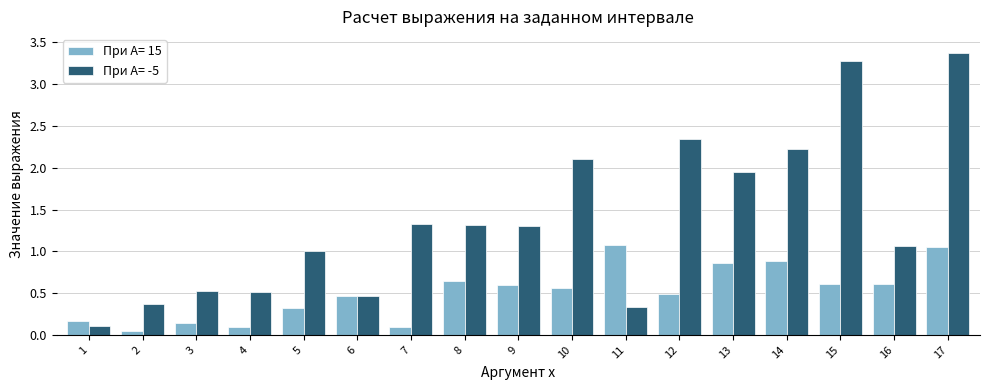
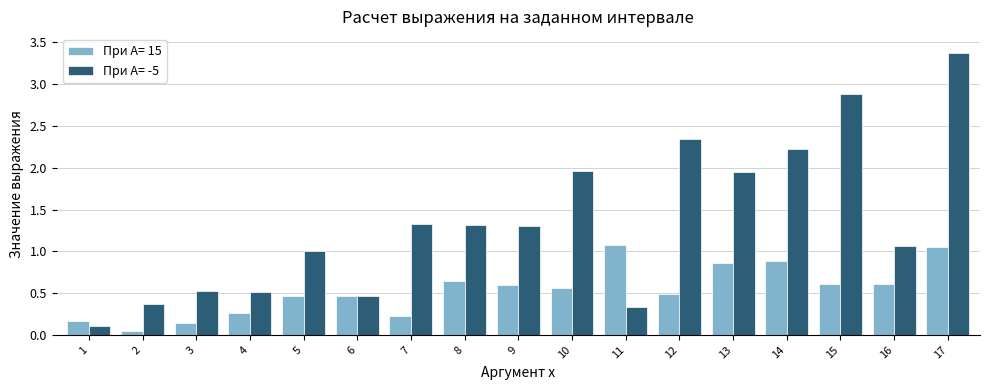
  {
    "При A= 15": {
      "1": 0.2,
      "2": 0.1,
      "3": 0.1,
-     "4": 0.1,
-     "5": 0.3,
+     "4": 0.3,
+     "5": 0.5,
      "6": 0.5,
-     "7": 0.1,
+     "7": 0.2,
      "8": 0.7,
      "9": 0.6,
      "10": 0.6,
      "11": 1.1,
      "12": 0.5,
      "13": 0.9,
      "14": 0.9,
      "15": 0.6,
      "16": 0.6,
      "17": 1.1
    },
    "При A= -5": {
      "1": 0.1,
      "2": 0.4,
      "3": 0.5,
      "4": 0.5,
      "5": 1.0,
      "6": 0.5,
      "7": 1.3,
      "8": 1.3,
      "9": 1.3,
-     "10": 2.1,
+     "10": 2.0,
      "11": 0.3,
      "12": 2.3,
      "13": 2.0,
      "14": 2.2,
-     "15": 3.3,
+     "15": 2.9,
      "16": 1.1,
      "17": 3.4
    }
  }
